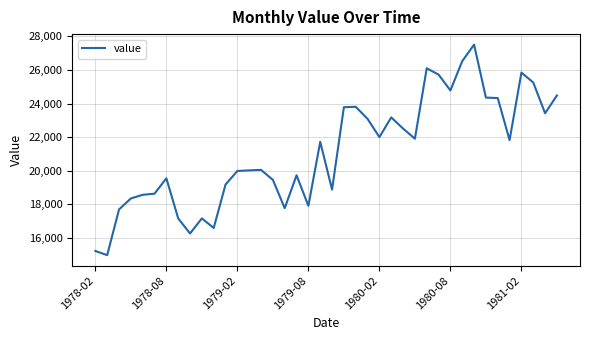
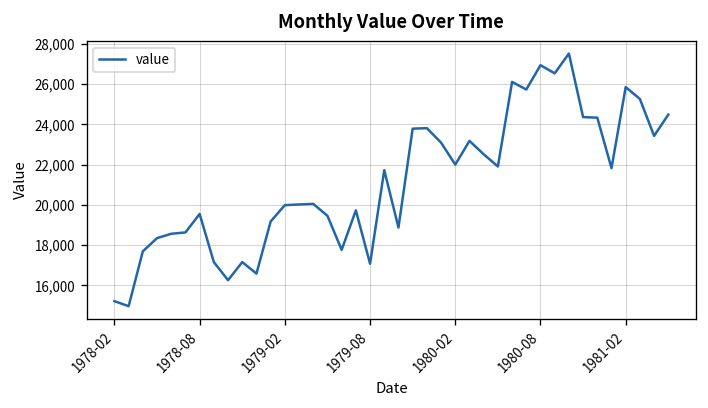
  {
    "1978-02": "15,200",
    "1978-08": "19,500",
    "1979-02": "20,000",
-   "1979-08": "17,900",
+   "1979-08": "17,100",
    "1980-02": "22,000",
-   "1980-08": "24,800",
+   "1980-08": "26,900",
    "1981-02": "25,800"
  }
